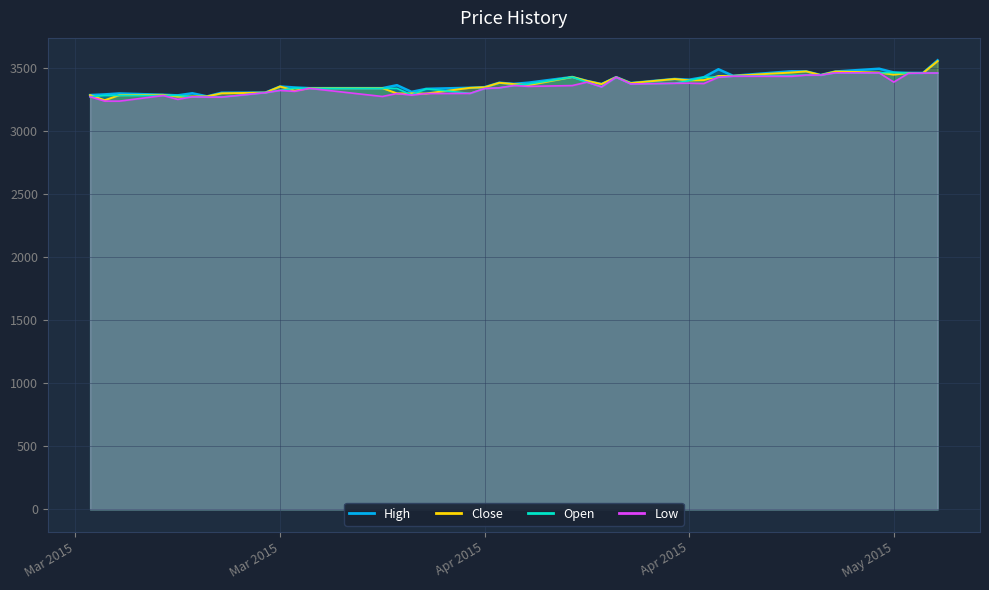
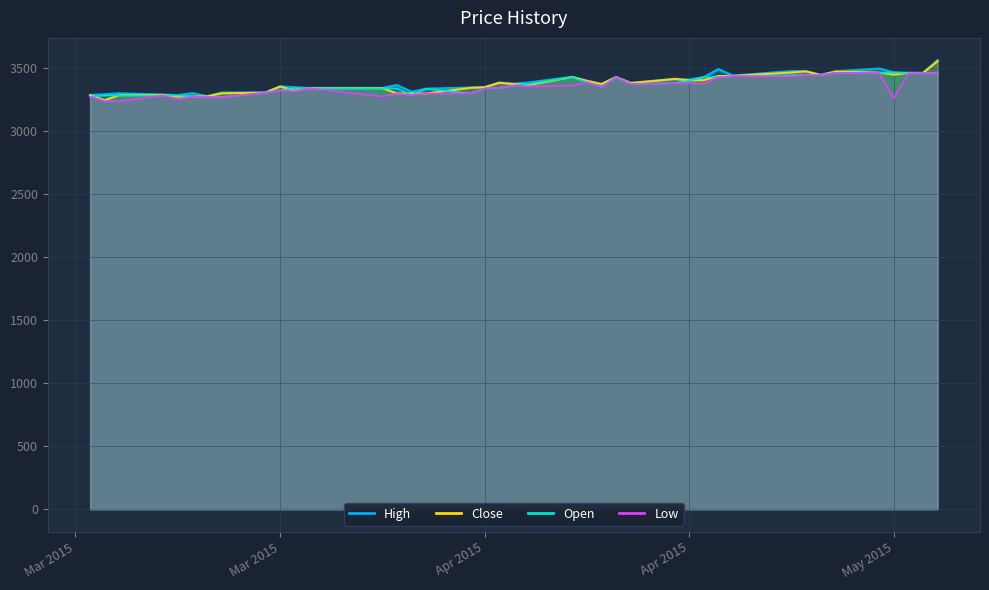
  {
    "Low": {
-     "May 2015": 3390
+     "May 2015": 3260
    }
  }
